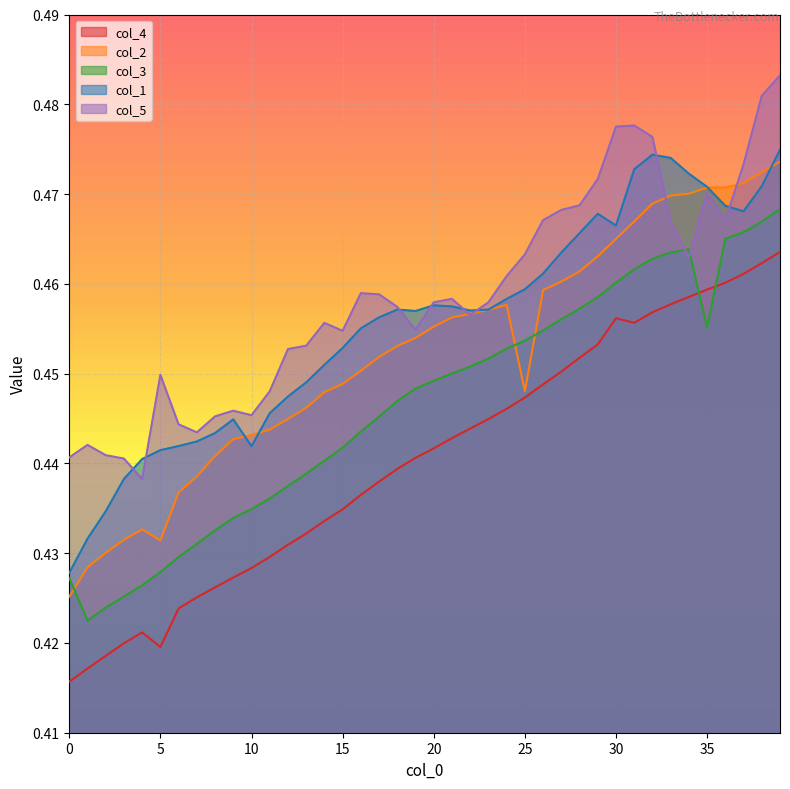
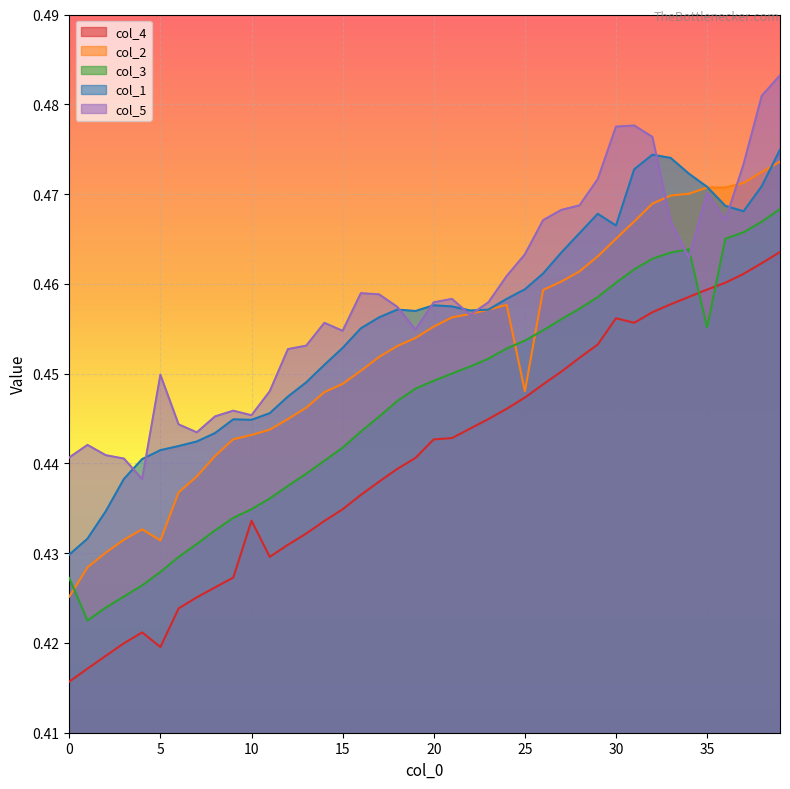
  {
    "col_4": {
      "0": 0.416,
      "5": 0.420,
-     "10": 0.428,
+     "10": 0.434,
      "15": 0.435,
-     "20": 0.442,
+     "20": 0.443,
      "25": 0.447,
      "30": 0.456,
      "35": 0.459
    },
    "col_2": {
      "0": 0.425,
      "5": 0.431,
      "10": 0.443,
      "15": 0.449,
      "20": 0.455,
      "25": 0.448,
      "30": 0.465
    },
    "col_3": {
      "0": 0.427,
      "5": 0.428,
      "10": 0.435,
      "15": 0.442,
      "20": 0.449,
      "25": 0.454,
      "30": 0.460,
      "35": 0.455
    },
    "col_1": {
-     "0": 0.428,
+     "0": 0.430,
      "5": 0.441,
-     "10": 0.442,
+     "10": 0.445,
      "15": 0.453,
      "20": 0.458,
      "25": 0.459,
      "30": 0.466
    },
    "col_5": {
      "0": 0.441,
      "5": 0.450,
      "10": 0.445,
      "15": 0.455,
      "20": 0.458,
      "25": 0.463,
      "30": 0.478,
      "35": 0.470
    }
  }
